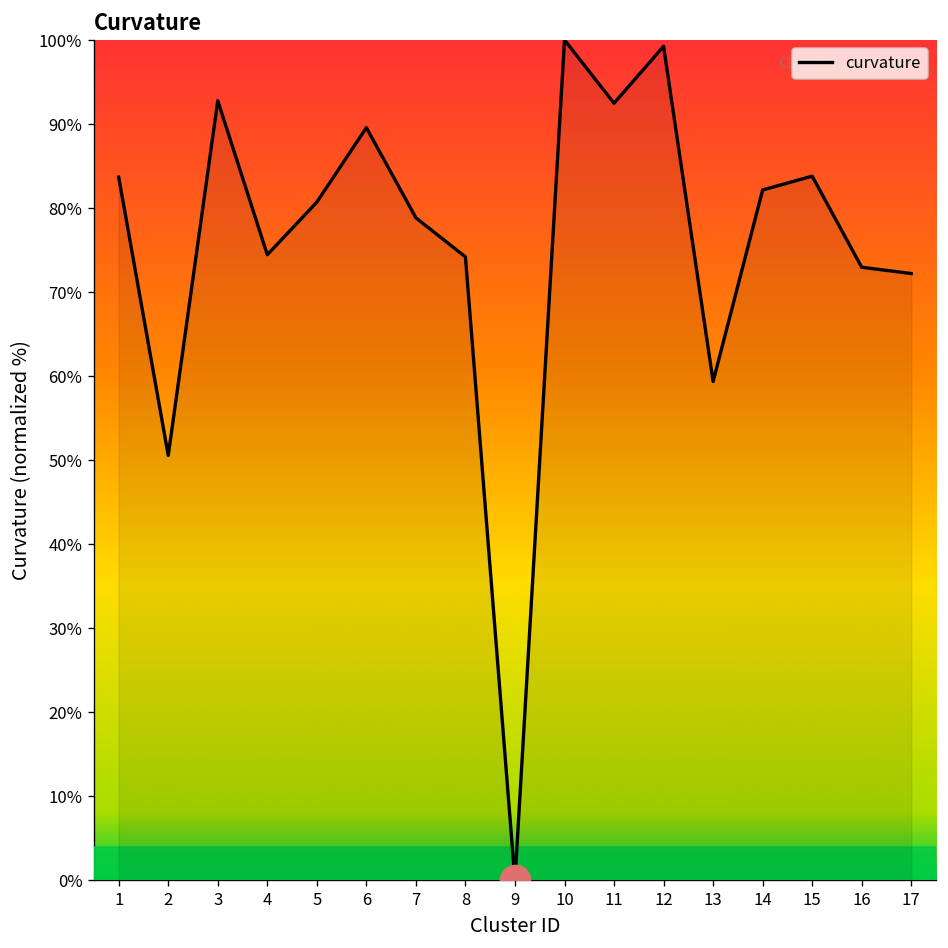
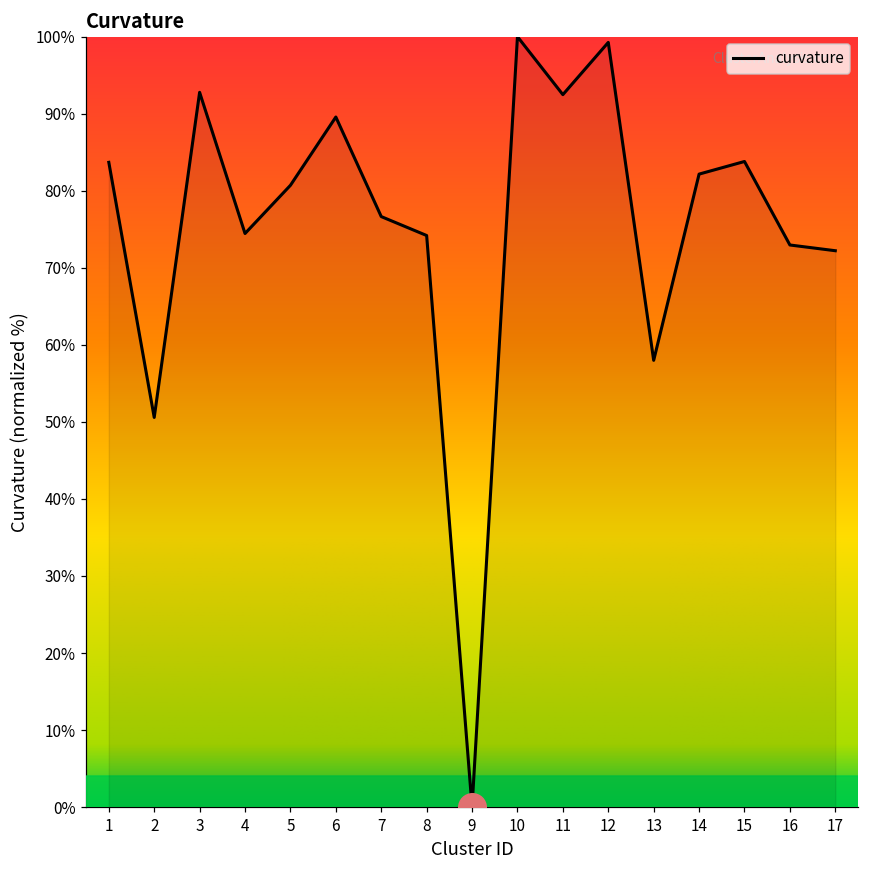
  {
    "curvature": {
      "1": "84%",
      "2": "51%",
      "3": "93%",
      "4": "74%",
      "5": "81%",
      "6": "90%",
-     "7": "79%",
+     "7": "77%",
      "8": "74%",
      "10": "100%",
      "11": "92%",
      "12": "99%",
-     "13": "59%",
+     "13": "58%",
      "14": "82%",
      "15": "84%",
      "16": "73%",
      "17": "72%"
    }
  }
